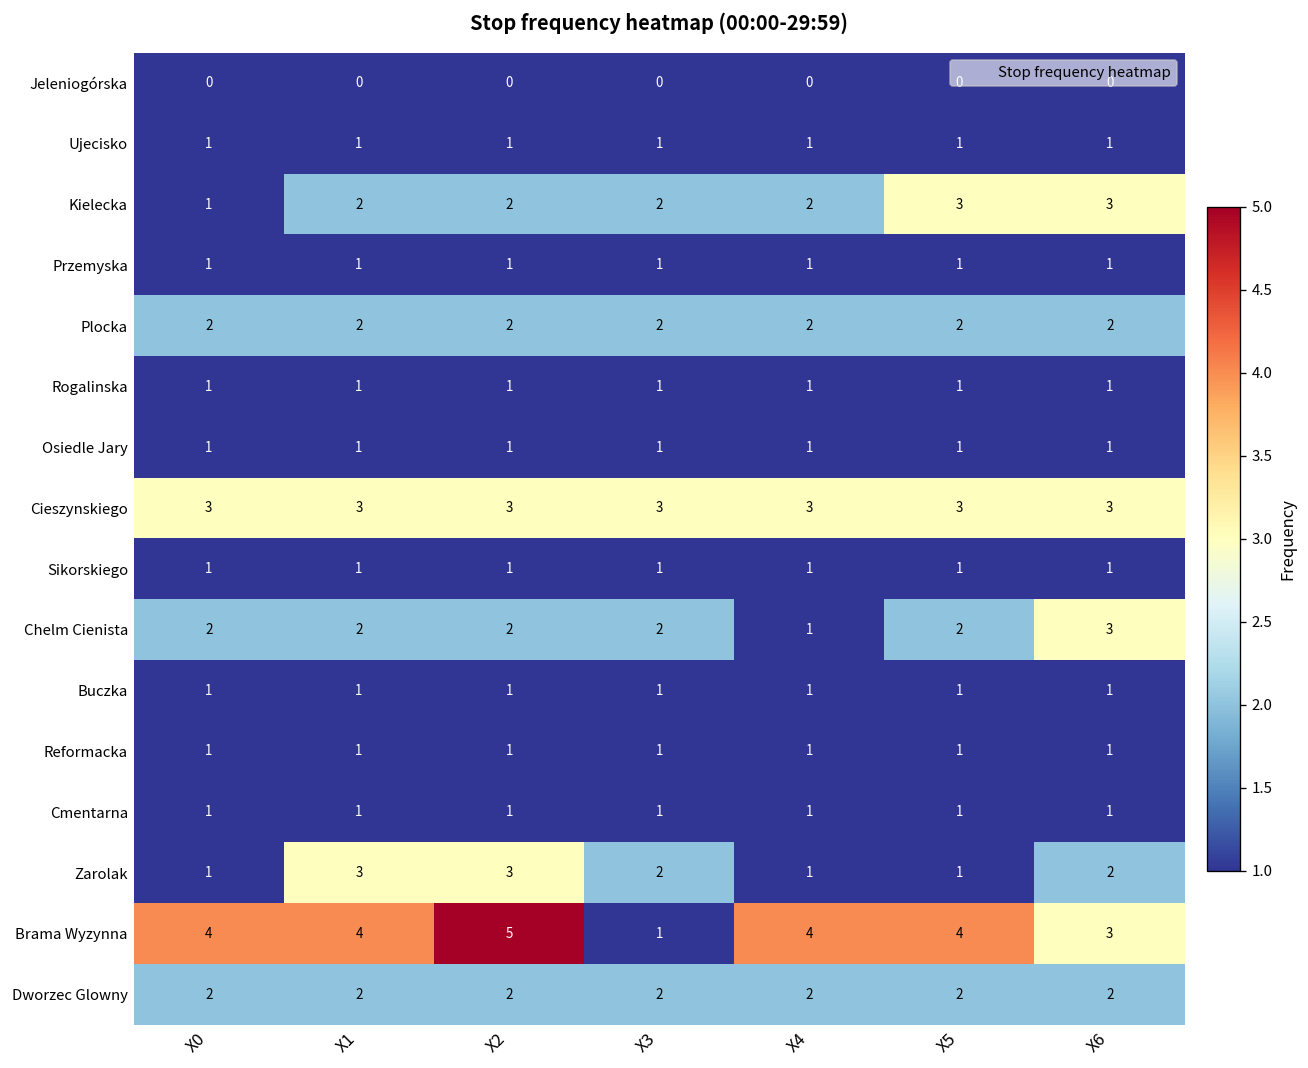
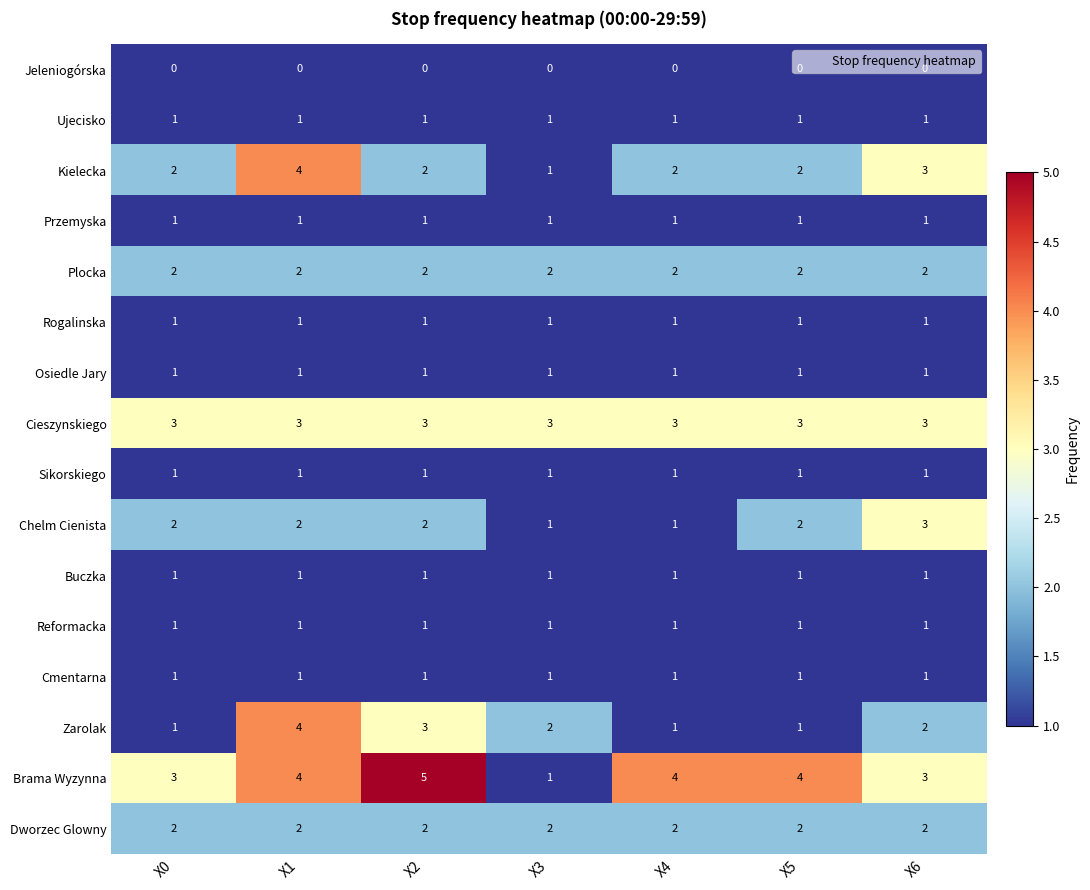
  {
    "Jeleniogórska": {
      "X0": 0,
      "X1": 0,
      "X2": 0,
      "X3": 0,
      "X4": 0
    },
    "Ujecisko": {
      "X0": 1,
      "X1": 1,
      "X2": 1,
      "X3": 1,
      "X4": 1,
      "X5": 1,
      "X6": 1
    },
    "Kielecka": {
-     "X0": 1,
-     "X1": 2,
+     "X0": 2,
+     "X1": 4,
      "X2": 2,
-     "X3": 2,
+     "X3": 1,
      "X4": 2,
-     "X5": 3,
+     "X5": 2,
      "X6": 3
    },
    "Przemyska": {
      "X0": 1,
      "X1": 1,
      "X2": 1,
      "X3": 1,
      "X4": 1,
      "X5": 1,
      "X6": 1
    },
    "Plocka": {
      "X0": 2,
      "X1": 2,
      "X2": 2,
      "X3": 2,
      "X4": 2,
      "X5": 2,
      "X6": 2
    },
    "Rogalinska": {
      "X0": 1,
      "X1": 1,
      "X2": 1,
      "X3": 1,
      "X4": 1,
      "X5": 1,
      "X6": 1
    },
    "Osiedle Jary": {
      "X0": 1,
      "X1": 1,
      "X2": 1,
      "X3": 1,
      "X4": 1,
      "X5": 1,
      "X6": 1
    },
    "Cieszynskiego": {
      "X0": 3,
      "X1": 3,
      "X2": 3,
      "X3": 3,
      "X4": 3,
      "X5": 3,
      "X6": 3
    },
    "Sikorskiego": {
      "X0": 1,
      "X1": 1,
      "X2": 1,
      "X3": 1,
      "X4": 1,
      "X5": 1,
      "X6": 1
    },
    "Chelm Cienista": {
      "X0": 2,
      "X1": 2,
      "X2": 2,
-     "X3": 2,
+     "X3": 1,
      "X4": 1,
      "X5": 2,
      "X6": 3
    },
    "Buczka": {
      "X0": 1,
      "X1": 1,
      "X2": 1,
      "X3": 1,
      "X4": 1,
      "X5": 1,
      "X6": 1
    },
    "Reformacka": {
      "X0": 1,
      "X1": 1,
      "X2": 1,
      "X3": 1,
      "X4": 1,
      "X5": 1,
      "X6": 1
    },
    "Cmentarna": {
      "X0": 1,
      "X1": 1,
      "X2": 1,
      "X3": 1,
      "X4": 1,
      "X5": 1,
      "X6": 1
    },
    "Zarolak": {
      "X0": 1,
-     "X1": 3,
+     "X1": 4,
      "X2": 3,
      "X3": 2,
      "X4": 1,
      "X5": 1,
      "X6": 2
    },
    "Brama Wyzynna": {
-     "X0": 4,
+     "X0": 3,
      "X1": 4,
      "X2": 5,
      "X3": 1,
      "X4": 4,
      "X5": 4,
      "X6": 3
    },
    "Dworzec Glowny": {
      "X0": 2,
      "X1": 2,
      "X2": 2,
      "X3": 2,
      "X4": 2,
      "X5": 2,
      "X6": 2
    }
  }
